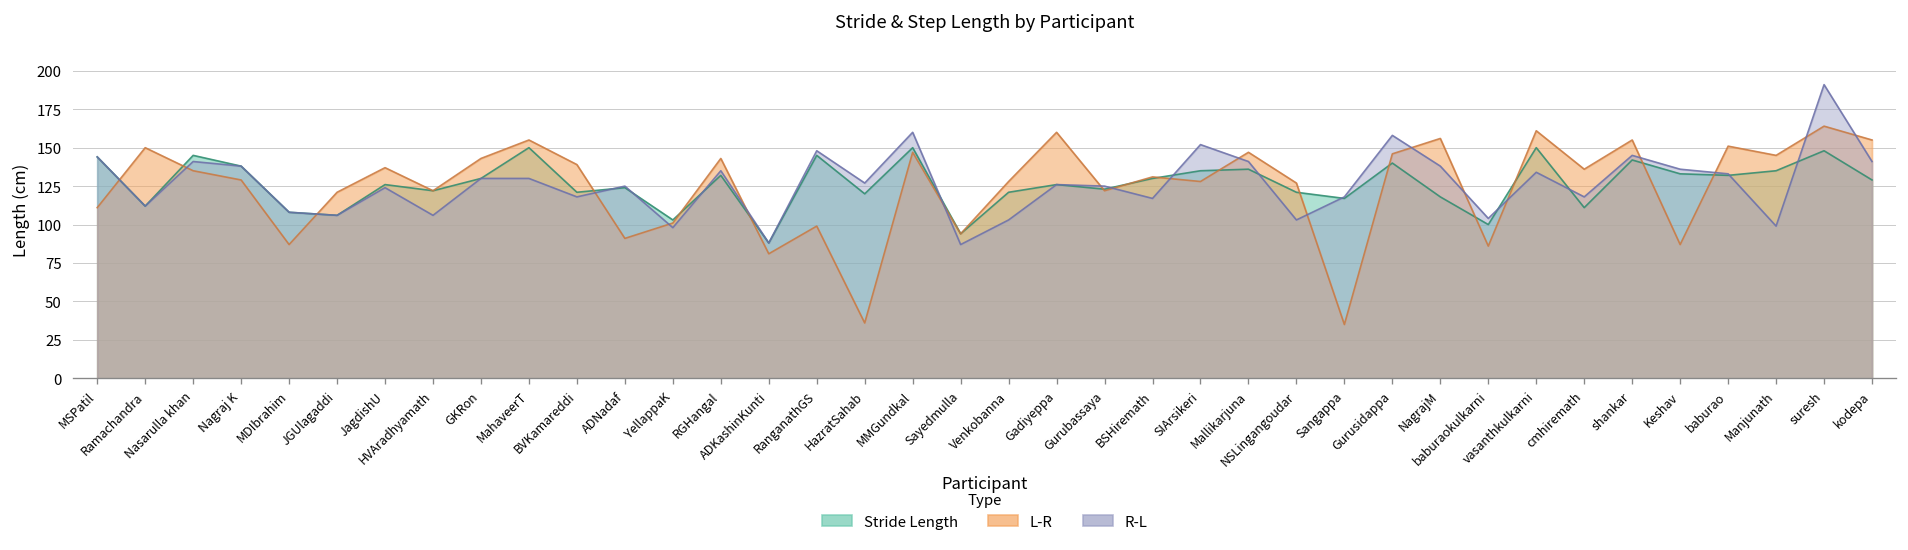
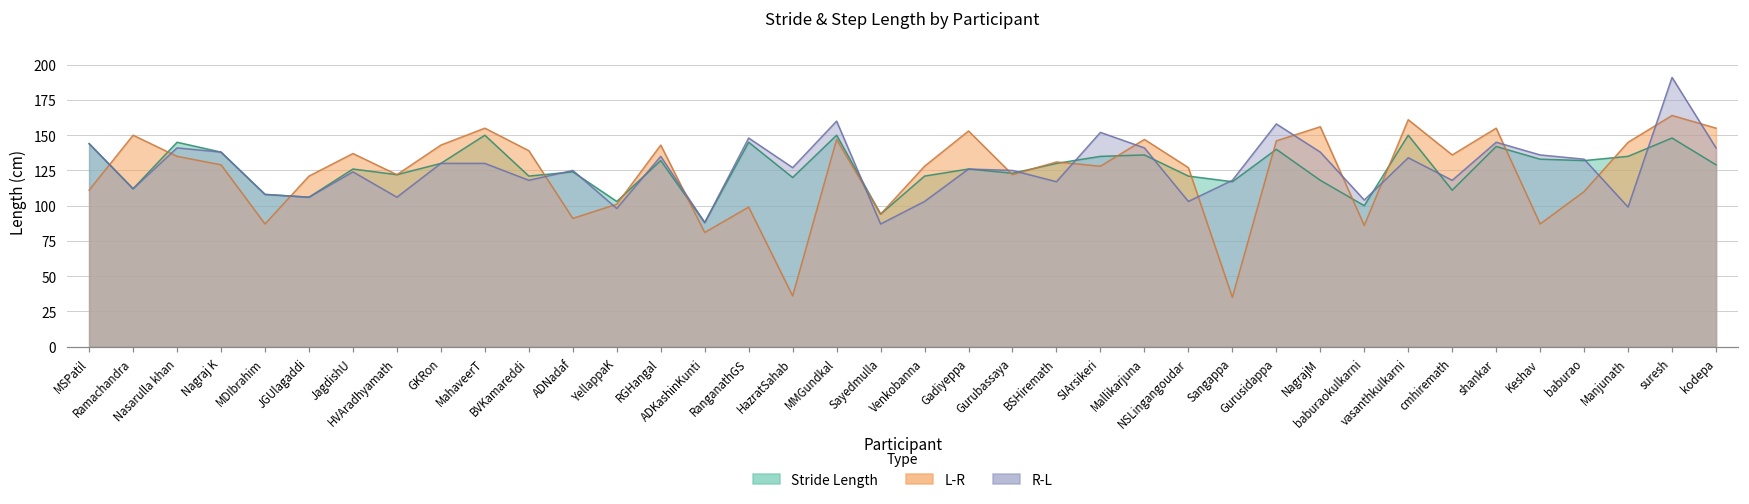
  {
    "Stride Length": {
      "Nasarulla khan": 145,
      "MahaveerT": 150,
      "BVKamareddi": 121,
      "YellappaK": 103,
      "RGHangal": 132,
      "RanganathGS": 145,
      "HazratSahab": 120,
      "MMGundkal": 150,
      "Venkobanna": 121,
      "SIArsikeri": 135,
      "Mallikarjuna": 136,
      "NSLingangoudar": 121,
      "Gurusidappa": 140,
      "NagrajM": 118,
      "baburaokulkarni": 100,
      "vasanthkulkarni": 150,
      "cmhiremath": 111,
      "shankar": 142,
      "Keshav": 133,
      "Manjunath": 135,
      "suresh": 148,
      "kodepa": 129
    },
    "L-R": {
      "MSPatil": 111,
      "Ramachandra": 150,
      "Nasarulla khan": 135,
      "Nagraj K": 129,
      "MDIbrahim": 87,
      "JGUlagaddi": 121,
      "JagdishU": 137,
      "GKRon": 143,
      "MahaveerT": 155,
      "BVKamareddi": 139,
      "ADNadaf": 91,
      "YellappaK": 101,
      "RGHangal": 143,
      "ADKashinKunti": 81,
      "RanganathGS": 99,
      "HazratSahab": 36,
      "MMGundkal": 147,
      "Venkobanna": 128,
-     "Gadiyeppa": 160,
+     "Gadiyeppa": 153,
      "SIArsikeri": 128,
      "Mallikarjuna": 147,
      "NSLingangoudar": 127,
      "Sangappa": 35,
      "Gurusidappa": 146,
      "NagrajM": 156,
      "baburaokulkarni": 86,
      "vasanthkulkarni": 161,
      "cmhiremath": 136,
      "shankar": 155,
      "Keshav": 87,
-     "baburao": 151,
+     "baburao": 110,
      "Manjunath": 145,
      "suresh": 164,
      "kodepa": 155
    },
    "R-L": {
      "Nasarulla khan": 141,
      "HVAradhyamath": 106,
      "MahaveerT": 130,
      "BVKamareddi": 118,
      "YellappaK": 98,
      "RGHangal": 135,
      "RanganathGS": 148,
      "HazratSahab": 127,
      "MMGundkal": 160,
      "Sayedmulla": 87,
      "Venkobanna": 103,
      "Gurubassaya": 125,
      "BSHiremath": 117,
      "SIArsikeri": 152,
      "Mallikarjuna": 141,
      "NSLingangoudar": 103,
      "Gurusidappa": 158,
      "NagrajM": 138,
      "baburaokulkarni": 104,
      "vasanthkulkarni": 134,
      "cmhiremath": 118,
      "shankar": 145,
      "Keshav": 136,
      "Manjunath": 99,
      "suresh": 191,
      "kodepa": 141
    }
  }
